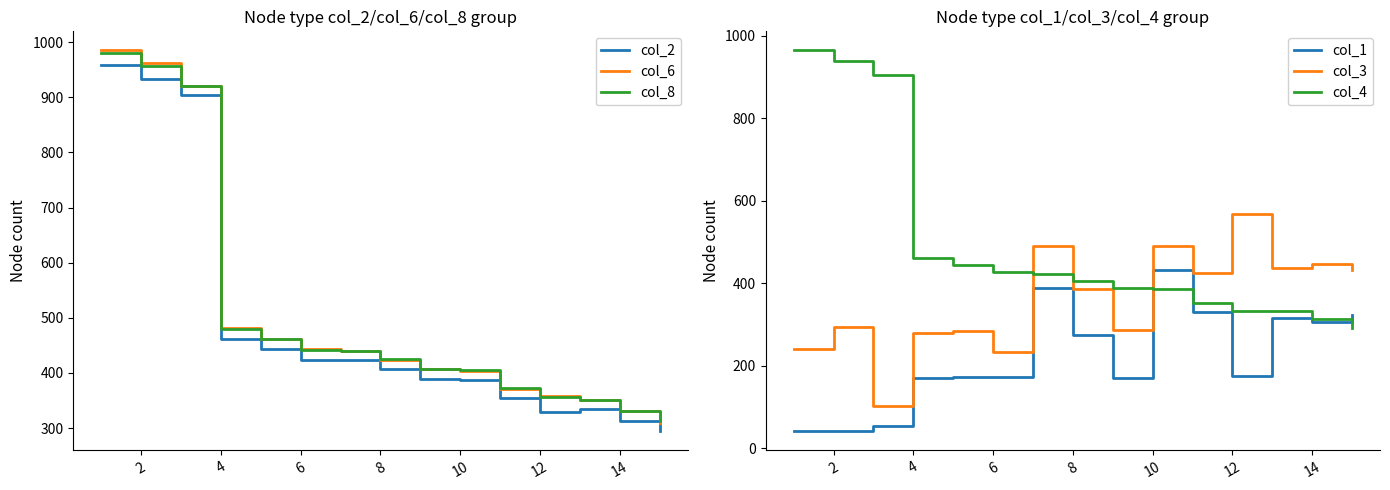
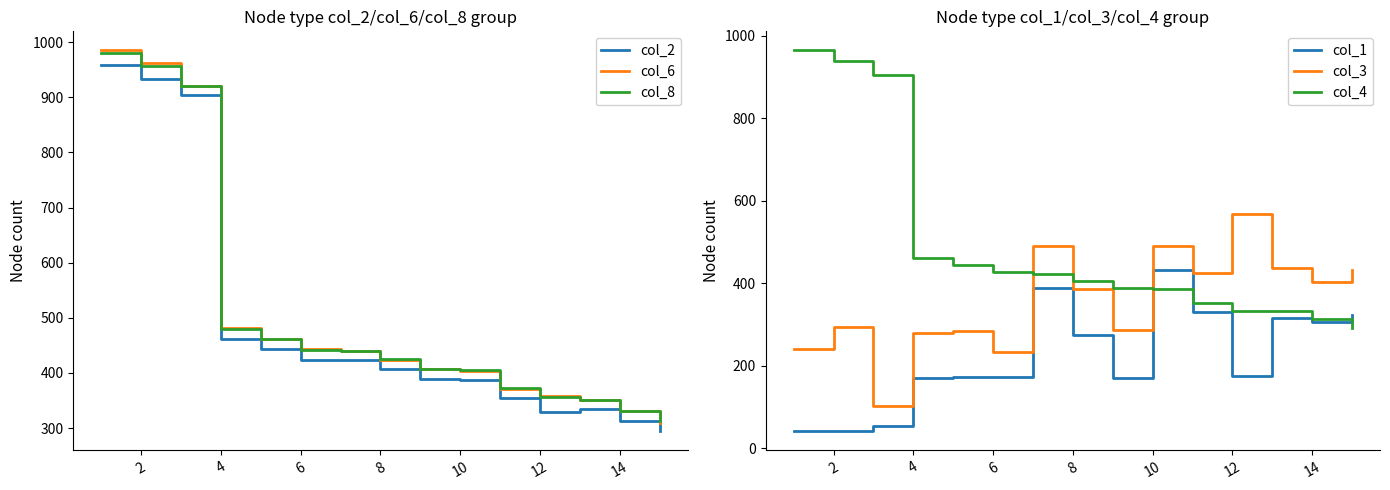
  {
    "Node type col_2/col_6/col_8 group": {
      "col_2": {
        "2": 930,
        "4": 460,
        "6": 420,
        "8": 410,
        "10": 390,
        "12": 330,
        "14": 310
      },
      "col_6": {
        "2": 960
      },
      "col_8": {
        "2": 960
      }
    },
    "Node type col_1/col_3/col_4 group": {
      "col_1": {
        "2": 40,
        "4": 170,
        "6": 170,
        "8": 280,
        "10": 430,
        "12": 170,
        "14": 310
      },
      "col_3": {
        "2": 300,
        "4": 280,
        "6": 230,
        "8": 390,
        "10": 490,
        "12": 570,
-       "14": 450
+       "14": 400
      },
      "col_4": {
        "2": 940,
        "4": 460,
        "6": 430,
        "8": 410,
        "10": 390,
        "12": 330,
        "14": 310
      }
    }
  }
